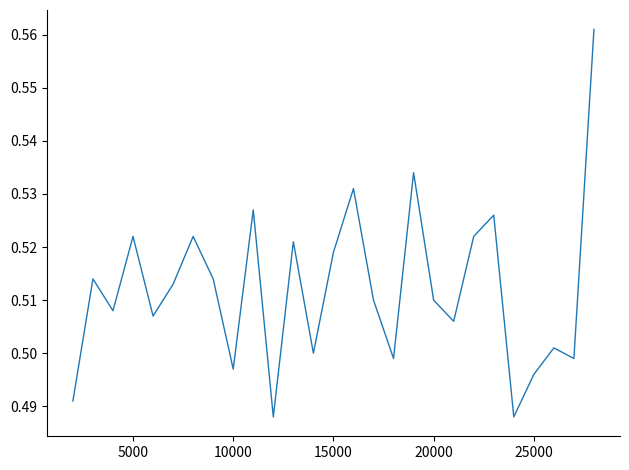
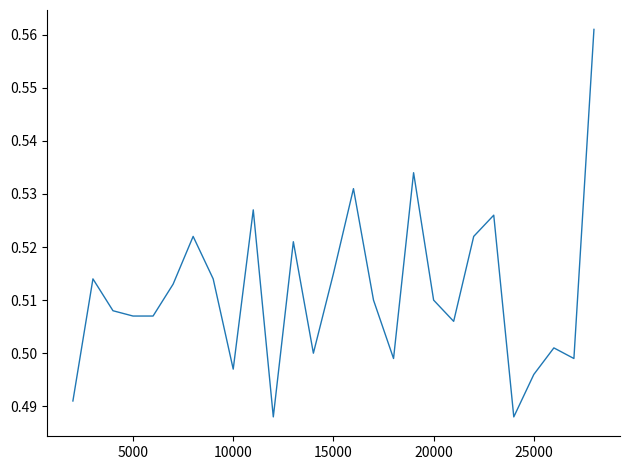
  {
-   "5000": 0.522,
+   "5000": 0.507,
    "10000": 0.497,
-   "15000": 0.519,
+   "15000": 0.515,
    "20000": 0.510,
    "25000": 0.496
  }
